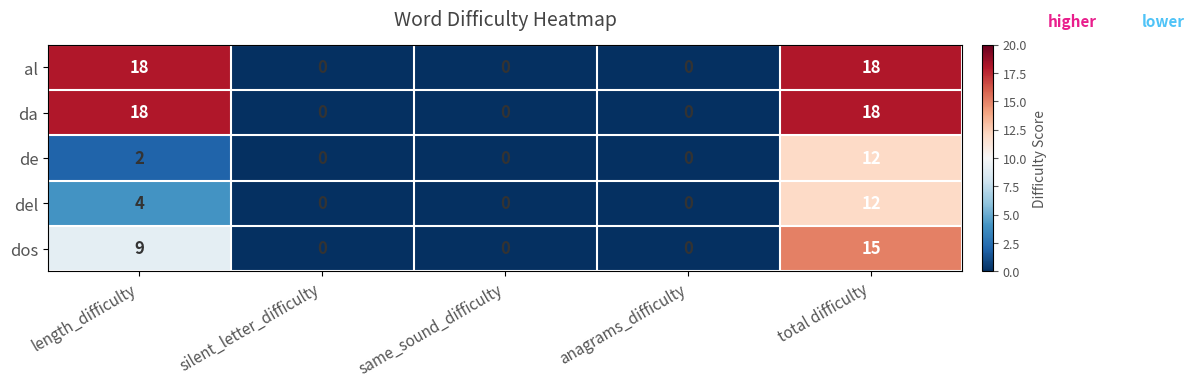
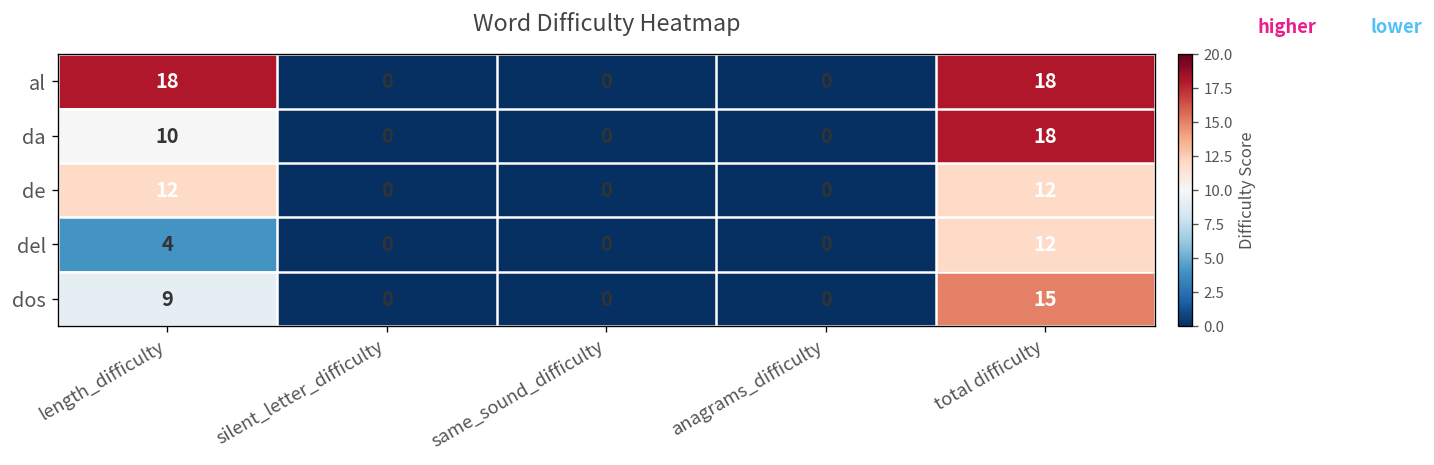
  {
    "al": {
      "length_difficulty": 18,
      "total difficulty": 18
    },
    "da": {
-     "length_difficulty": 18,
+     "length_difficulty": 10,
      "total difficulty": 18
    },
    "de": {
-     "length_difficulty": 2,
+     "length_difficulty": 12,
      "total difficulty": 12
    },
    "del": {
      "length_difficulty": 4,
      "total difficulty": 12
    },
    "dos": {
      "length_difficulty": 9,
      "total difficulty": 15
    }
  }
